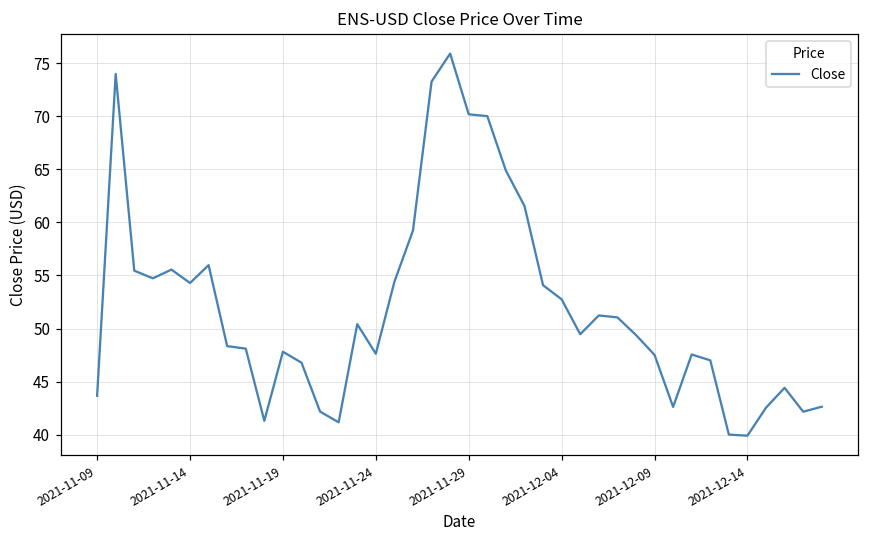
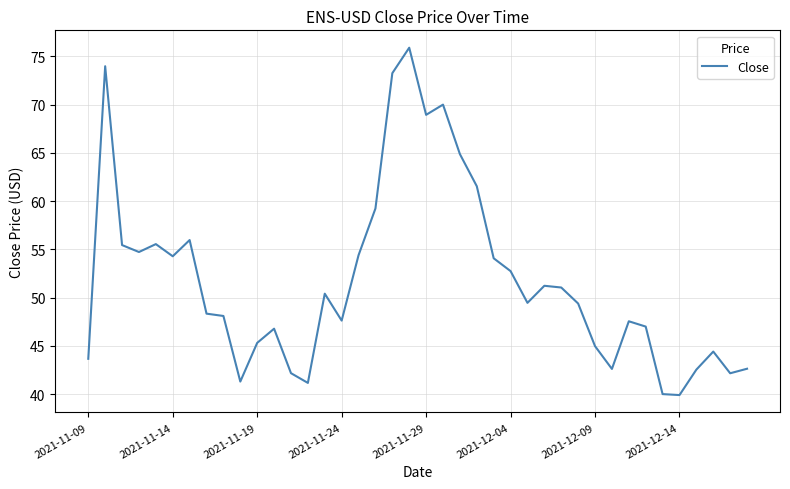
  {
    "2021-11-09": 44,
    "2021-11-14": 54,
-   "2021-11-19": 48,
+   "2021-11-19": 45,
    "2021-11-24": 48,
-   "2021-11-29": 70,
+   "2021-11-29": 69,
    "2021-12-04": 53,
-   "2021-12-09": 48,
+   "2021-12-09": 45,
    "2021-12-14": 40
  }
